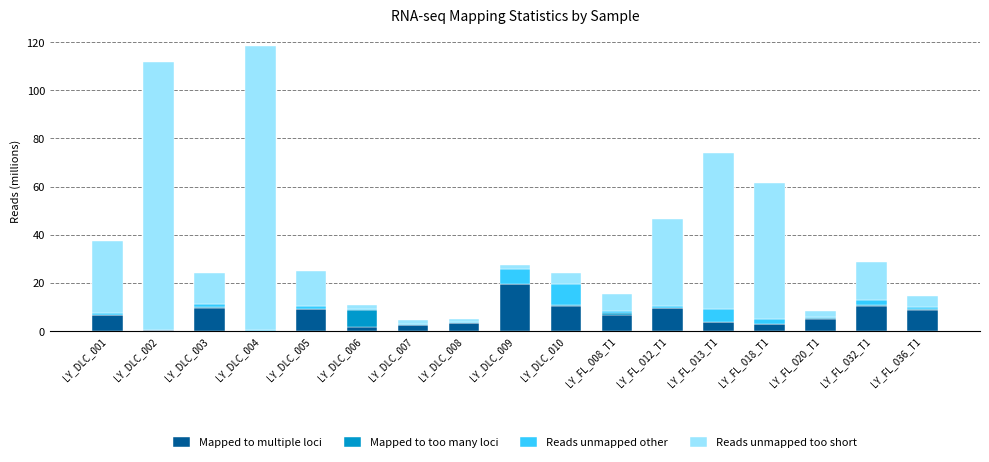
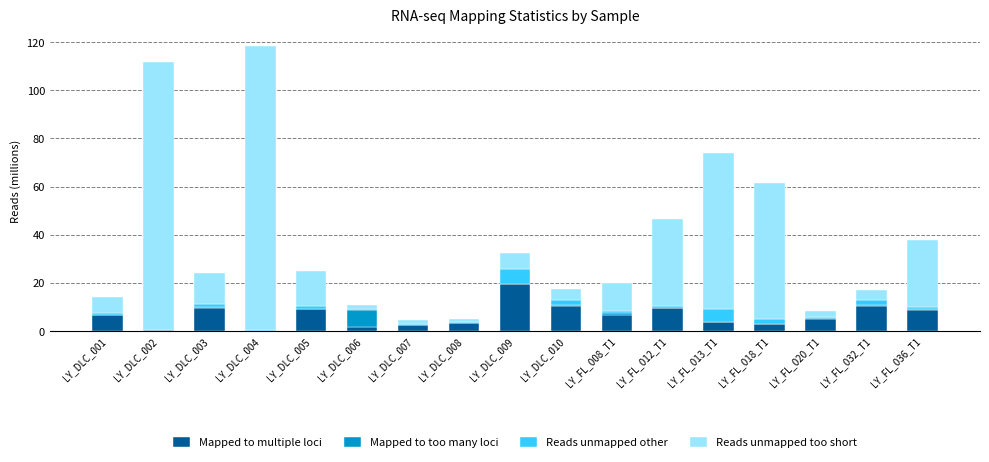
  {
    "Mapped to multiple loci": {
      "LY_DLC_001": 6,
      "LY_DLC_003": 10,
      "LY_DLC_005": 9,
      "LY_DLC_006": 2,
      "LY_DLC_007": 3,
      "LY_DLC_008": 3,
      "LY_DLC_009": 19,
      "LY_DLC_010": 10,
      "LY_FL_008_T1": 7,
      "LY_FL_012_T1": 9,
      "LY_FL_013_T1": 4,
      "LY_FL_018_T1": 3,
      "LY_FL_020_T1": 5,
      "LY_FL_032_T1": 11,
      "LY_FL_036_T1": 9
    },
    "Mapped to too many loci": {
      "LY_DLC_006": 7
    },
    "Reads unmapped other": {
      "LY_DLC_003": 1,
      "LY_DLC_005": 1,
      "LY_DLC_009": 6,
-     "LY_DLC_010": 9,
+     "LY_DLC_010": 2,
      "LY_FL_013_T1": 5,
      "LY_FL_018_T1": 2,
      "LY_FL_032_T1": 2
    },
    "Reads unmapped too short": {
-     "LY_DLC_001": 30,
+     "LY_DLC_001": 7,
      "LY_DLC_002": 111,
      "LY_DLC_003": 13,
      "LY_DLC_004": 118,
      "LY_DLC_005": 14,
      "LY_DLC_006": 2,
      "LY_DLC_007": 1,
      "LY_DLC_008": 1,
-     "LY_DLC_009": 2,
+     "LY_DLC_009": 7,
      "LY_DLC_010": 5,
-     "LY_FL_008_T1": 7,
+     "LY_FL_008_T1": 12,
      "LY_FL_012_T1": 36,
      "LY_FL_013_T1": 65,
      "LY_FL_018_T1": 56,
      "LY_FL_020_T1": 2,
-     "LY_FL_032_T1": 16,
-     "LY_FL_036_T1": 5
+     "LY_FL_032_T1": 4,
+     "LY_FL_036_T1": 28
    }
  }
